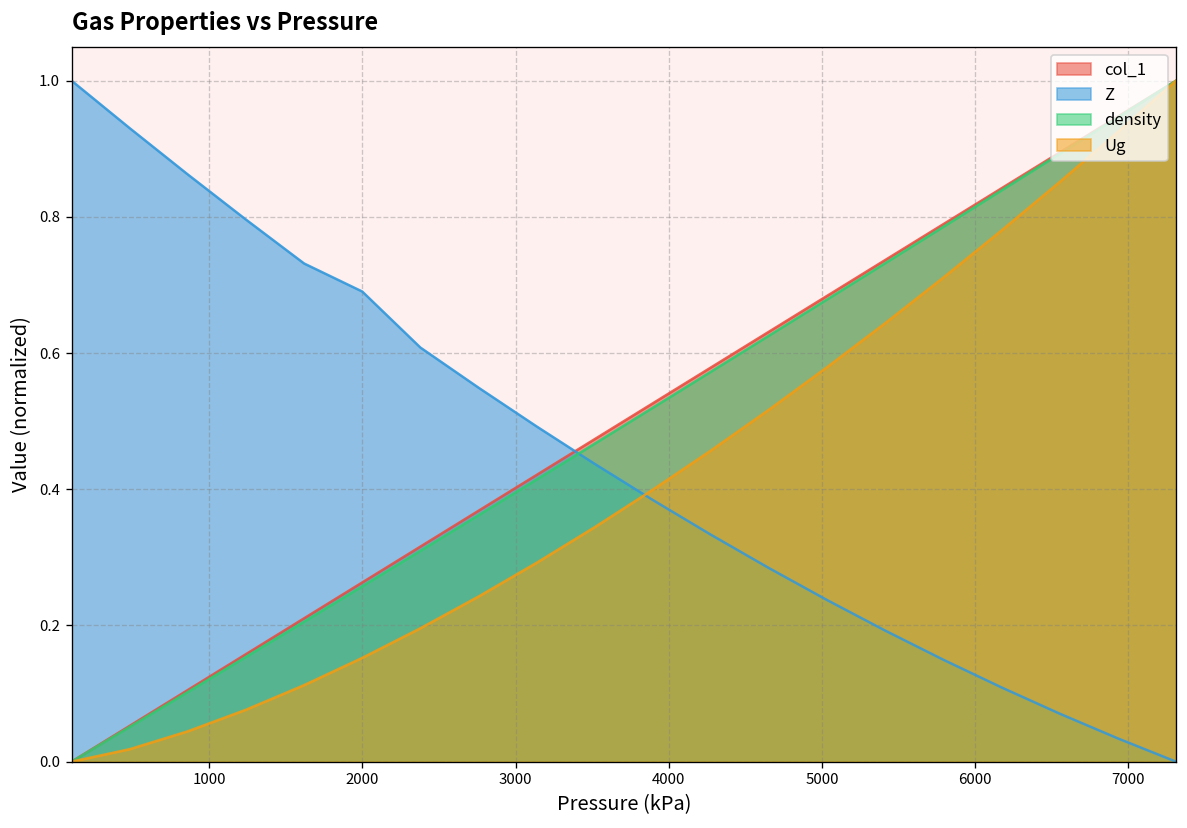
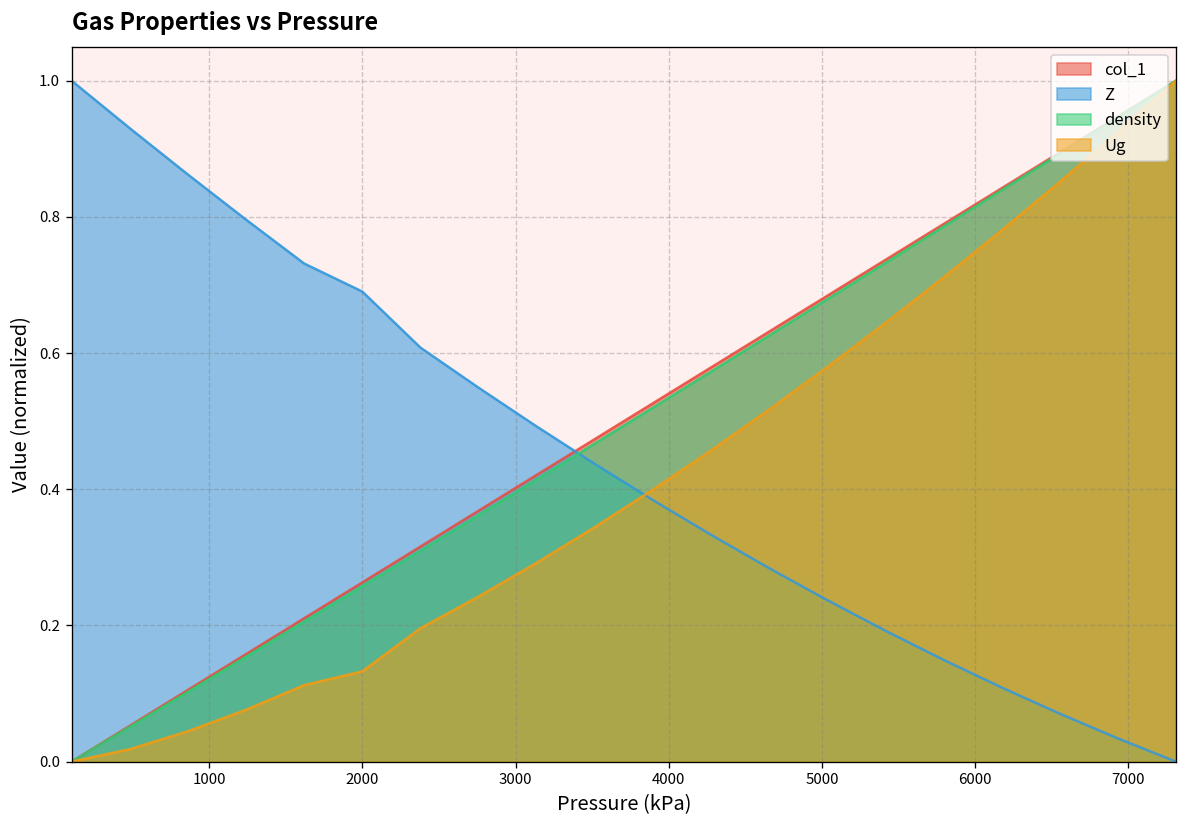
  {
    "col_1": {
      "2000": 0.26
    },
    "Z": {
      "2000": 0.69
    },
    "density": {
      "2000": 0.26
    },
    "Ug": {
-     "2000": 0.15
+     "2000": 0.13
    }
  }
